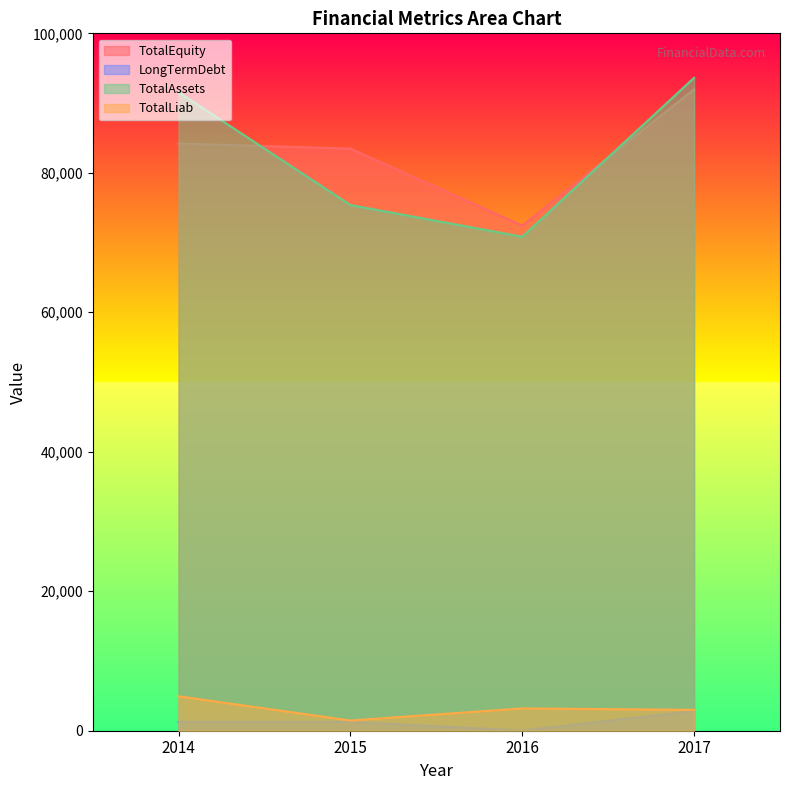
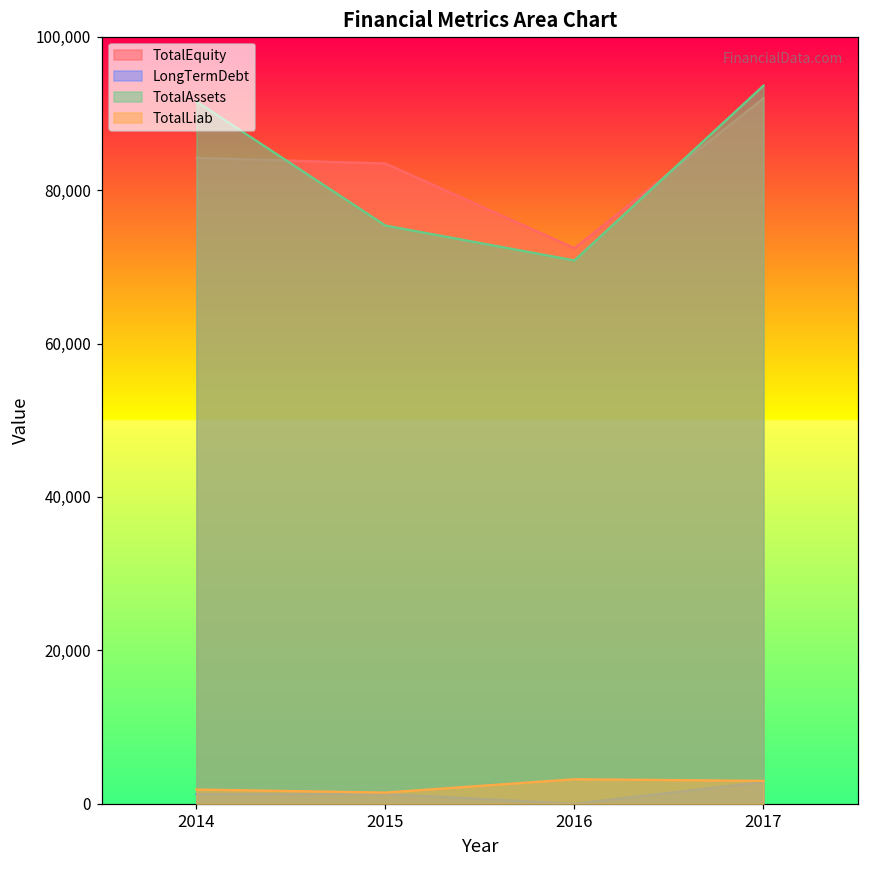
  {
    "TotalEquity": {
      "2014": "84,000",
      "2015": "83,000",
      "2016": "72,000",
      "2017": "92,000"
    },
    "LongTermDebt": {
      "2014": "1,000",
      "2016": "0"
    },
    "TotalAssets": {
      "2015": "75,000",
      "2016": "71,000",
      "2017": "94,000"
    },
    "TotalLiab": {
-     "2014": "5,000",
+     "2014": "2,000",
      "2016": "3,000"
    }
  }
